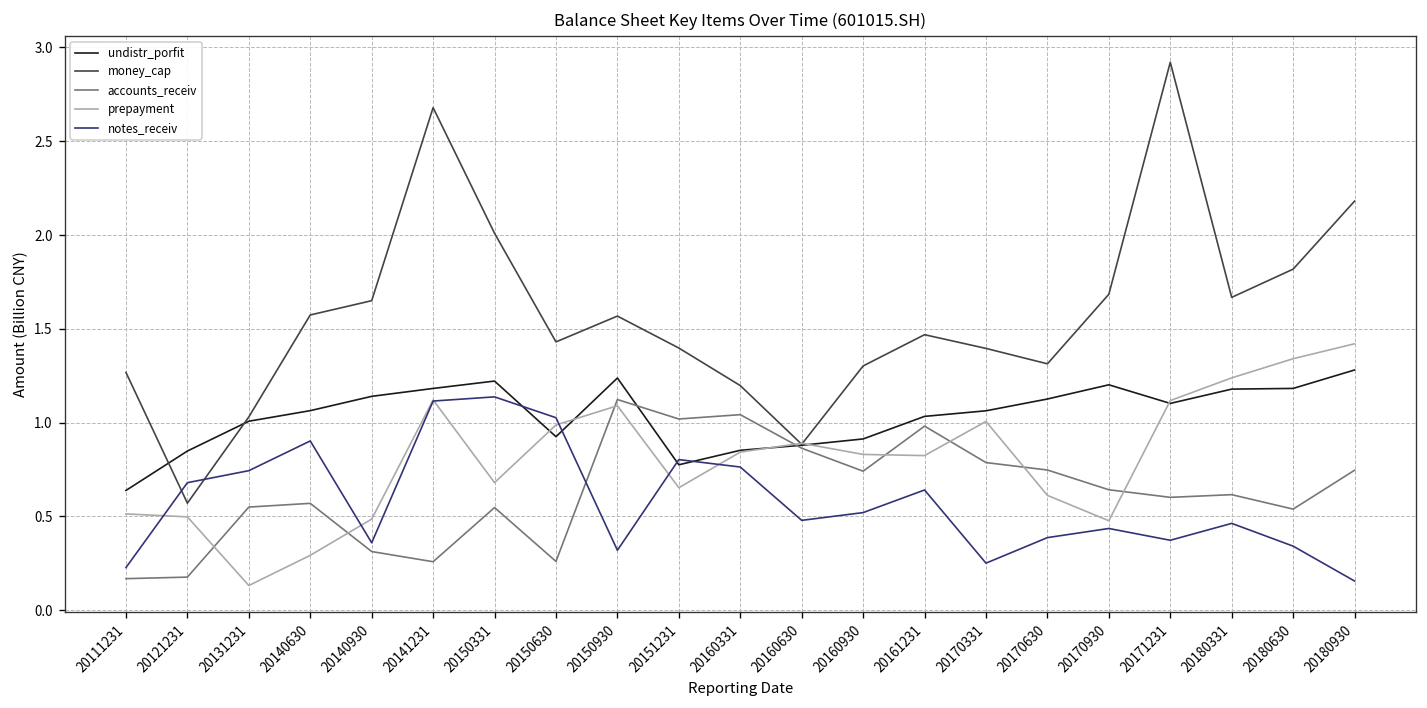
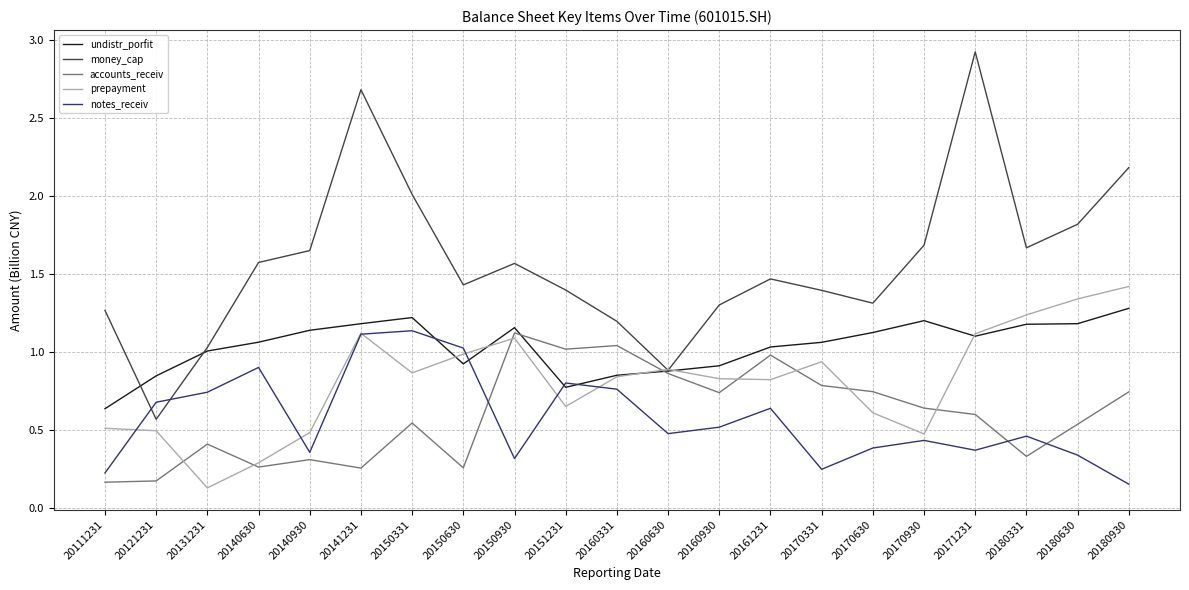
  {
    "undistr_porfit": {
      "20111231": 0.64,
      "20121231": 0.85,
      "20131231": 1.01,
      "20140630": 1.06,
      "20140930": 1.14,
      "20141231": 1.18,
      "20150331": 1.22,
      "20150630": 0.92,
-     "20150930": 1.24,
+     "20150930": 1.16,
      "20151231": 0.78,
      "20160930": 0.91,
      "20161231": 1.03,
      "20170331": 1.06,
      "20170630": 1.13,
      "20170930": 1.20,
      "20180331": 1.18,
      "20180630": 1.18,
      "20180930": 1.28
    },
    "accounts_receiv": {
      "20111231": 0.17,
      "20121231": 0.18,
-     "20131231": 0.55,
-     "20140630": 0.57,
+     "20131231": 0.41,
+     "20140630": 0.26,
      "20140930": 0.31,
      "20141231": 0.26,
      "20150331": 0.55,
      "20150630": 0.26,
      "20150930": 1.12,
      "20151231": 1.02,
      "20160331": 1.04,
      "20160930": 0.74,
      "20161231": 0.98,
      "20170331": 0.79,
      "20170630": 0.75,
      "20170930": 0.64,
      "20171231": 0.60,
-     "20180331": 0.62,
+     "20180331": 0.33,
      "20180630": 0.54,
      "20180930": 0.75
    },
    "prepayment": {
      "20111231": 0.51,
      "20121231": 0.50,
      "20131231": 0.13,
      "20140630": 0.29,
      "20140930": 0.49,
-     "20150331": 0.68,
+     "20150331": 0.87,
      "20150630": 0.99,
      "20150930": 1.09,
      "20151231": 0.65,
      "20160930": 0.83,
      "20161231": 0.82,
-     "20170331": 1.01,
+     "20170331": 0.94,
      "20170630": 0.61,
      "20170930": 0.48,
      "20180331": 1.24,
      "20180630": 1.34,
      "20180930": 1.42
    }
  }
